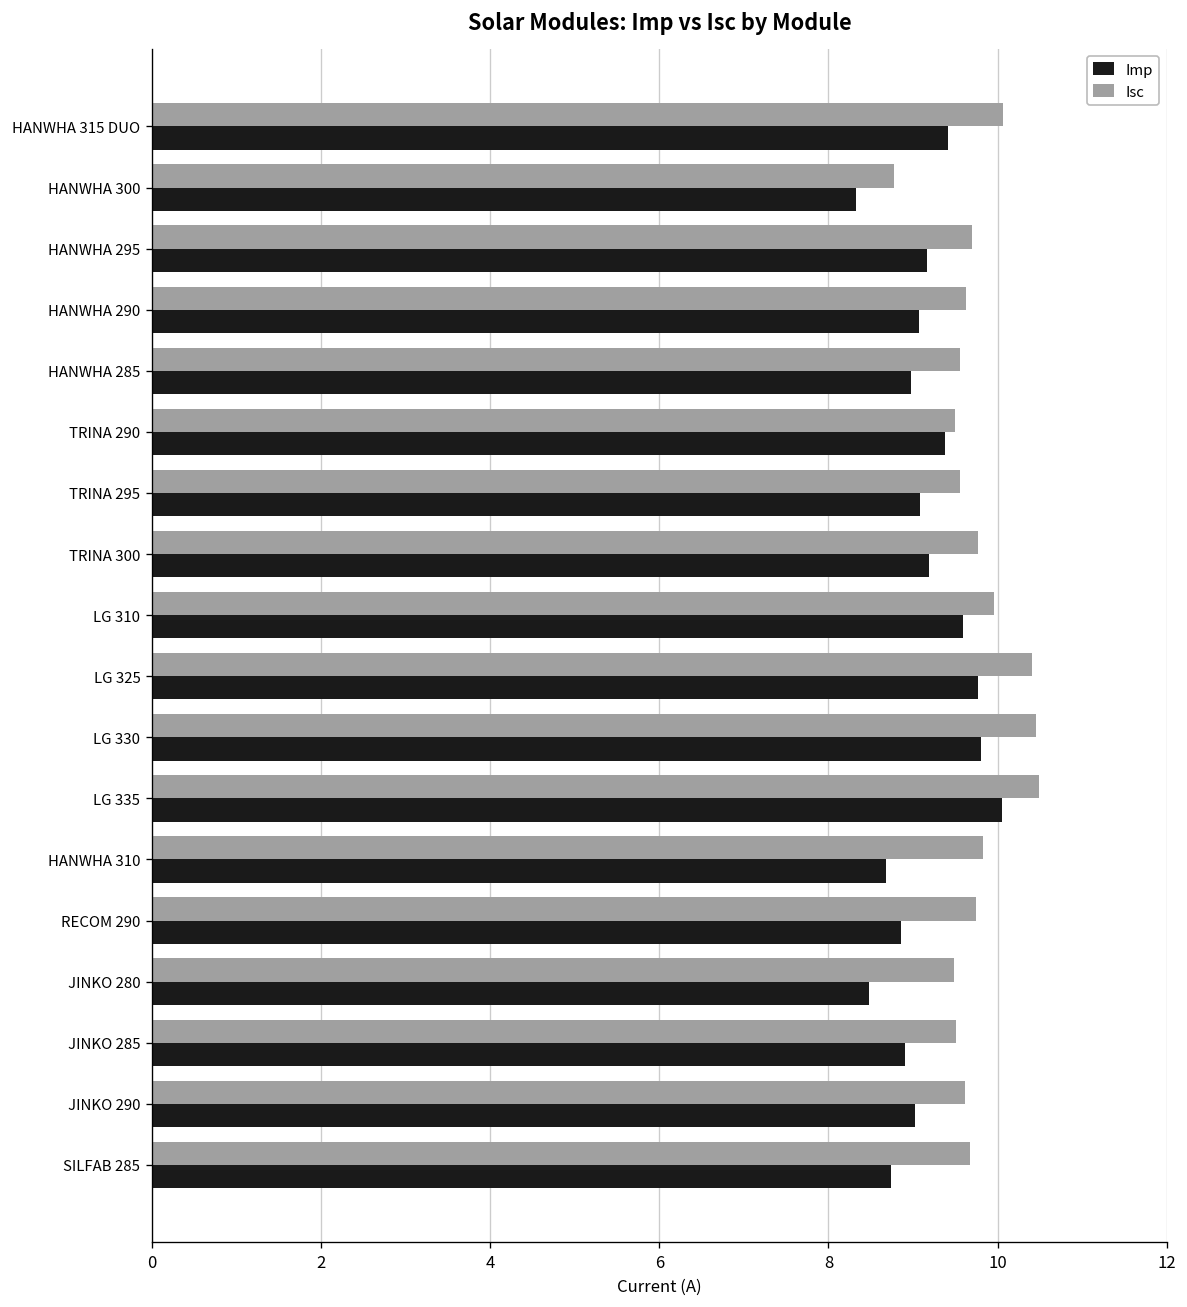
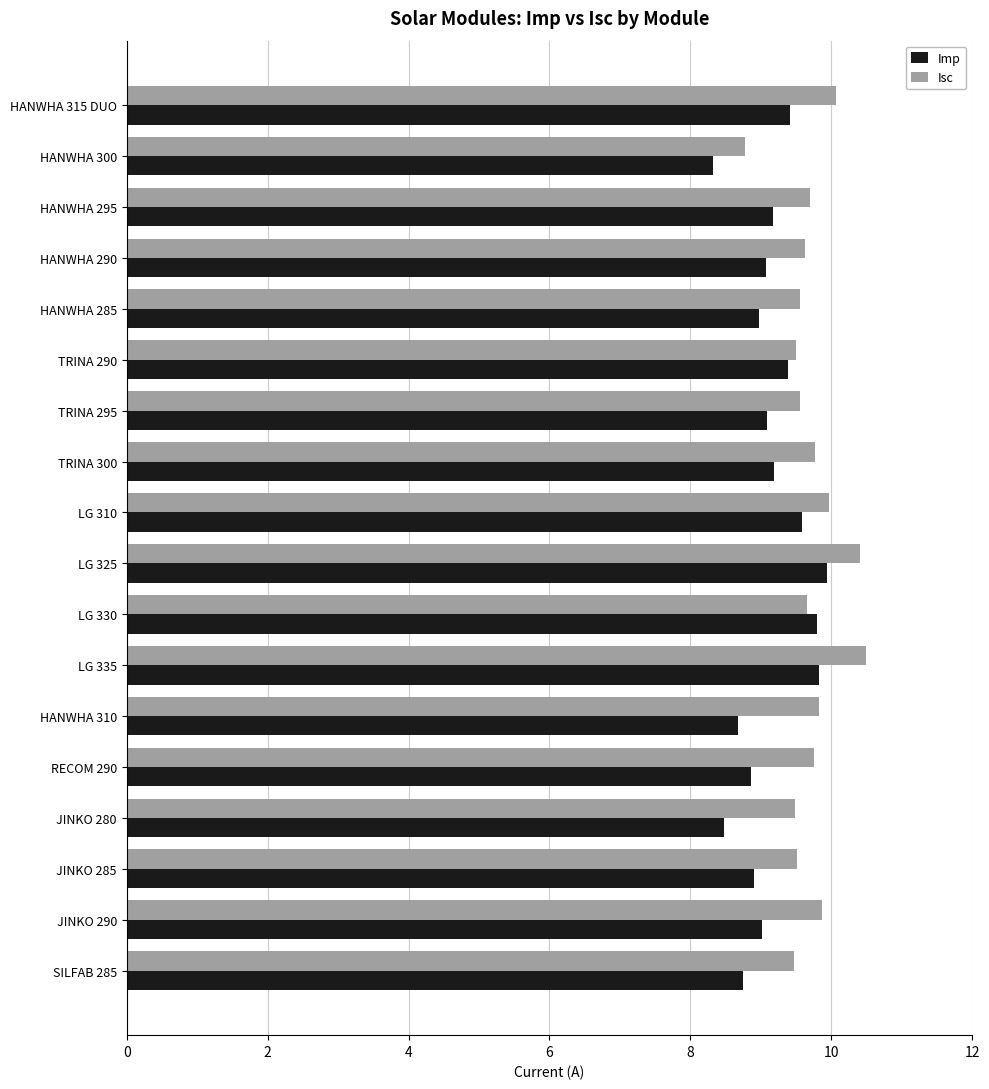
  {
    "Imp": {
      "HANWHA 315 DUO": 9.4,
      "HANWHA 300": 8.3,
      "HANWHA 295": 9.2,
      "HANWHA 290": 9.1,
      "HANWHA 285": 9.0,
      "TRINA 290": 9.4,
      "TRINA 295": 9.1,
      "TRINA 300": 9.2,
      "LG 310": 9.6,
-     "LG 325": 9.8,
+     "LG 325": 9.9,
      "LG 330": 9.8,
-     "LG 335": 10.1,
+     "LG 335": 9.8,
      "HANWHA 310": 8.7,
      "RECOM 290": 8.9,
      "JINKO 280": 8.5,
      "JINKO 285": 8.9,
      "JINKO 290": 9.0,
      "SILFAB 285": 8.7
    },
    "Isc": {
      "HANWHA 315 DUO": 10.1,
      "HANWHA 300": 8.8,
      "HANWHA 295": 9.7,
      "HANWHA 290": 9.6,
      "HANWHA 285": 9.6,
      "TRINA 290": 9.5,
      "TRINA 295": 9.6,
      "TRINA 300": 9.8,
      "LG 310": 10.0,
      "LG 325": 10.4,
-     "LG 330": 10.5,
+     "LG 330": 9.7,
      "LG 335": 10.5,
      "HANWHA 310": 9.8,
      "RECOM 290": 9.8,
      "JINKO 280": 9.5,
      "JINKO 285": 9.5,
-     "JINKO 290": 9.6,
-     "SILFAB 285": 9.7
+     "JINKO 290": 9.9,
+     "SILFAB 285": 9.5
    }
  }
